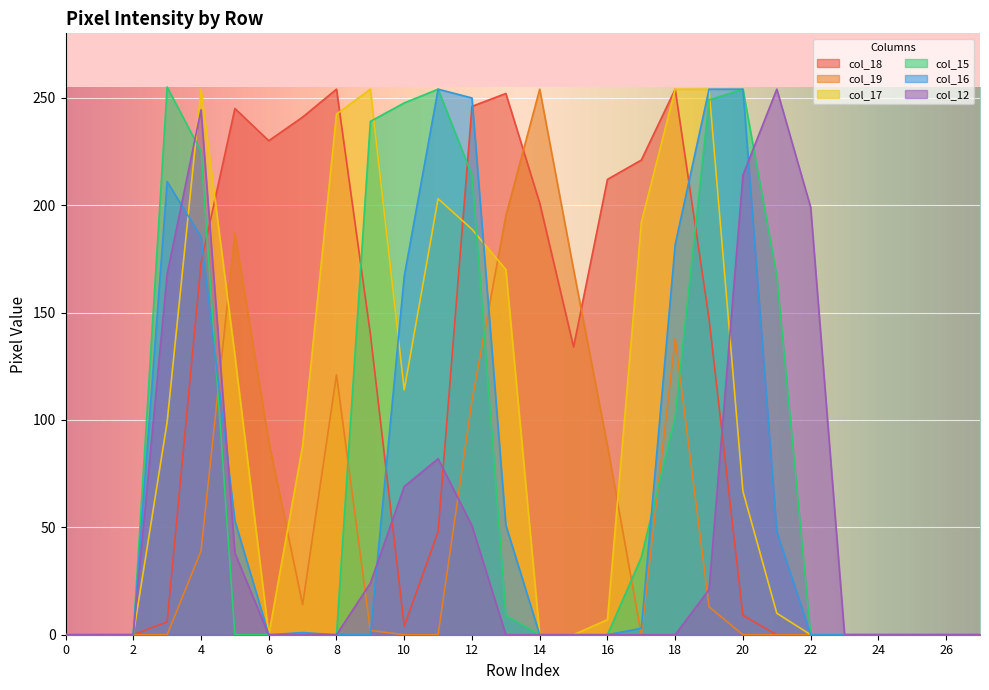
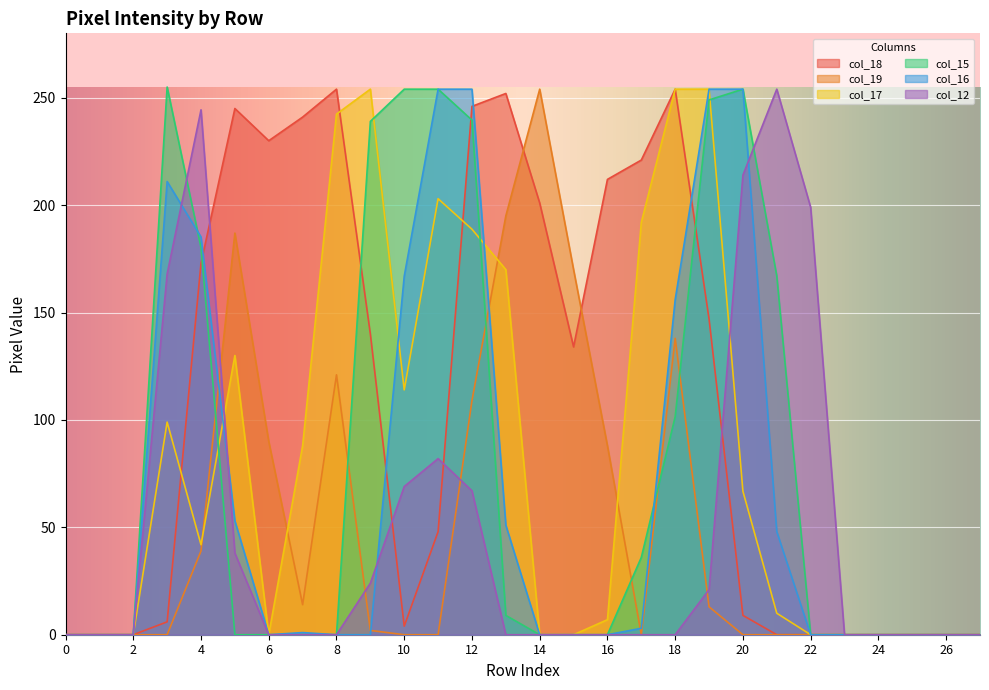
  {
    "col_17": {
-     "4": 254,
+     "4": 42,
      "8": 242,
      "10": 114,
      "12": 189,
      "16": 7,
      "20": 67
    },
    "col_15": {
-     "4": 225,
-     "10": 248,
-     "12": 214,
+     "4": 180,
+     "10": 254,
+     "12": 240,
      "18": 102
    },
    "col_16": {
      "4": 185,
      "10": 167,
-     "12": 250,
-     "18": 182
+     "12": 254,
+     "18": 156
    },
    "col_12": {
      "4": 244,
      "10": 69,
-     "12": 51,
+     "12": 67,
      "18": 0,
      "20": 214,
      "22": 199
    }
  }
